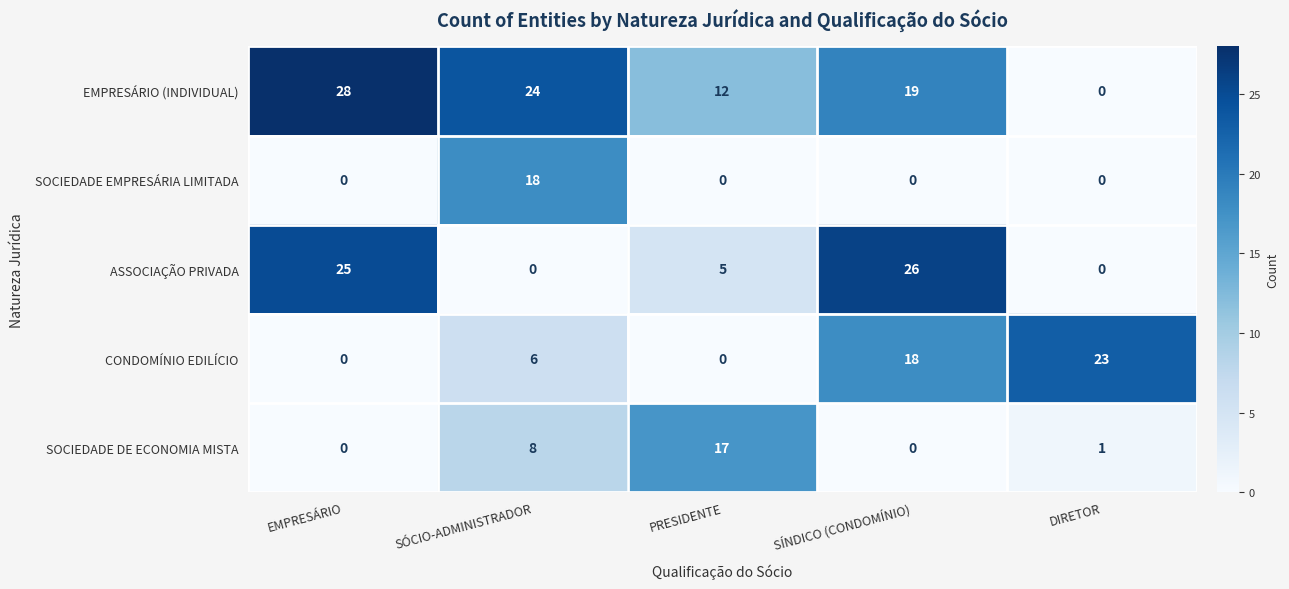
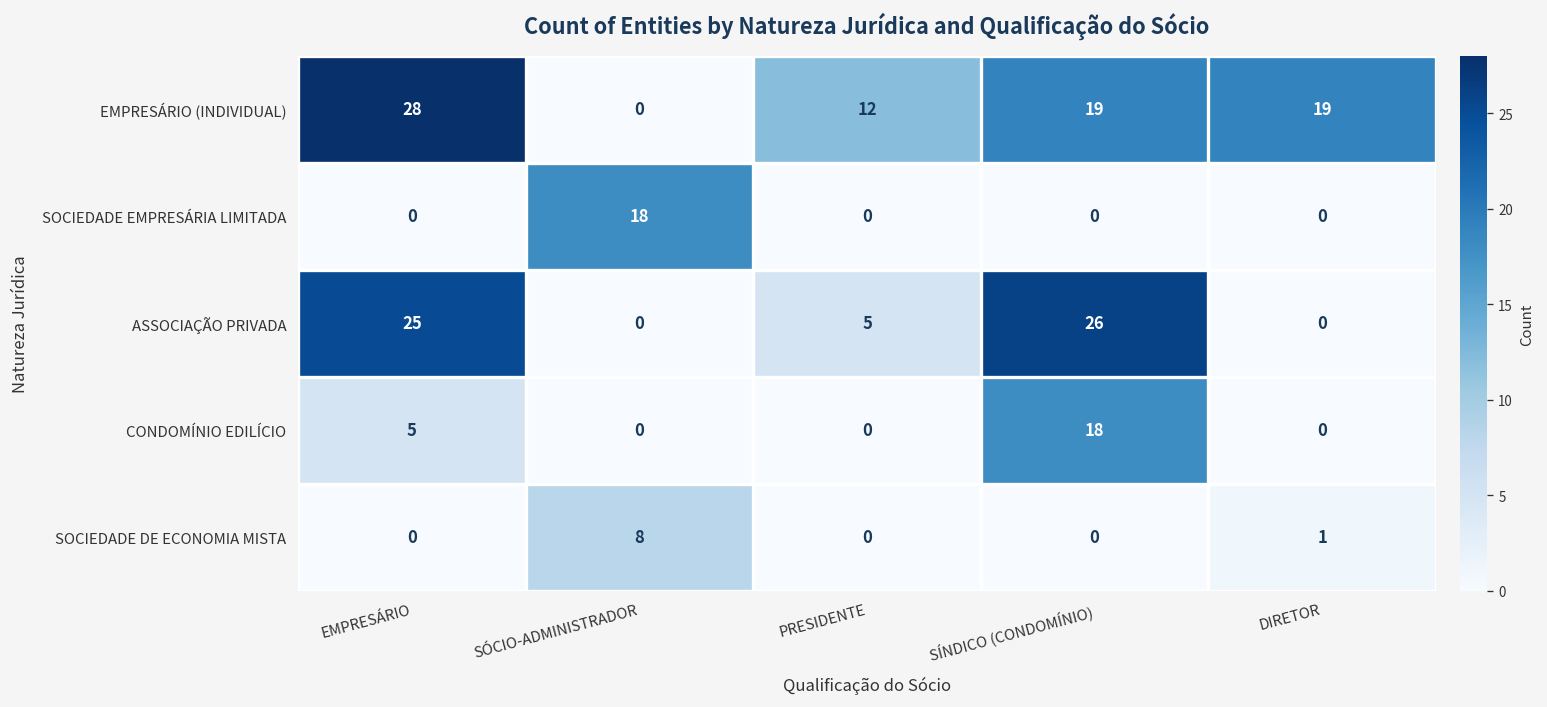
  {
    "EMPRESÁRIO (INDIVIDUAL)": {
      "EMPRESÁRIO": 28,
-     "SÓCIO-ADMINISTRADOR": 24,
+     "SÓCIO-ADMINISTRADOR": 0,
      "PRESIDENTE": 12,
      "SÍNDICO (CONDOMÍNIO)": 19,
-     "DIRETOR": 0
+     "DIRETOR": 19
    },
    "SOCIEDADE EMPRESÁRIA LIMITADA": {
      "EMPRESÁRIO": 0,
      "SÓCIO-ADMINISTRADOR": 18,
      "PRESIDENTE": 0,
      "SÍNDICO (CONDOMÍNIO)": 0,
      "DIRETOR": 0
    },
    "ASSOCIAÇÃO PRIVADA": {
      "EMPRESÁRIO": 25,
      "SÓCIO-ADMINISTRADOR": 0,
      "PRESIDENTE": 5,
      "SÍNDICO (CONDOMÍNIO)": 26,
      "DIRETOR": 0
    },
    "CONDOMÍNIO EDILÍCIO": {
-     "EMPRESÁRIO": 0,
-     "SÓCIO-ADMINISTRADOR": 6,
+     "EMPRESÁRIO": 5,
+     "SÓCIO-ADMINISTRADOR": 0,
      "PRESIDENTE": 0,
      "SÍNDICO (CONDOMÍNIO)": 18,
-     "DIRETOR": 23
+     "DIRETOR": 0
    },
    "SOCIEDADE DE ECONOMIA MISTA": {
      "EMPRESÁRIO": 0,
      "SÓCIO-ADMINISTRADOR": 8,
-     "PRESIDENTE": 17,
+     "PRESIDENTE": 0,
      "SÍNDICO (CONDOMÍNIO)": 0,
      "DIRETOR": 1
    }
  }
